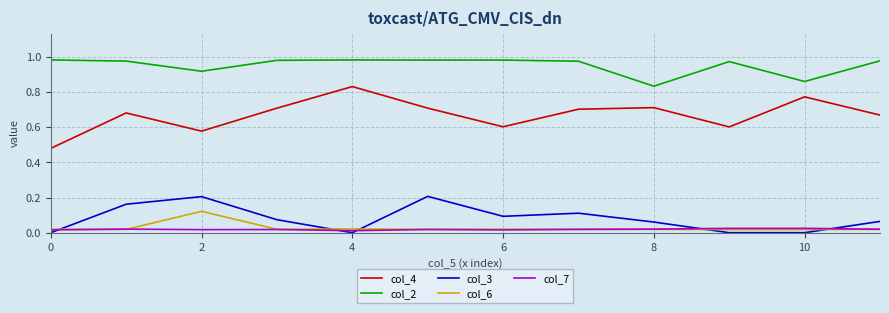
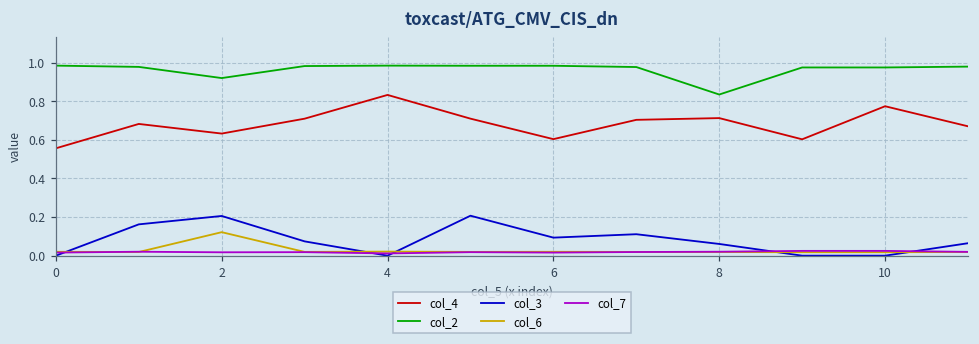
  {
    "col_4": {
-     "0": 0.48,
-     "2": 0.58,
+     "0": 0.56,
+     "2": 0.63,
      "4": 0.83,
      "6": 0.60,
      "8": 0.71,
      "10": 0.77
    },
    "col_2": {
      "0": 0.98,
      "2": 0.92,
      "4": 0.98,
      "6": 0.98,
      "8": 0.83,
-     "10": 0.86
+     "10": 0.97
    },
    "col_3": {
      "0": 0.00,
      "2": 0.21,
      "6": 0.09,
      "8": 0.06,
      "10": 0.00
    },
    "col_6": {
      "2": 0.12
    },
    "col_7": {
      "2": 0.02
    }
  }
